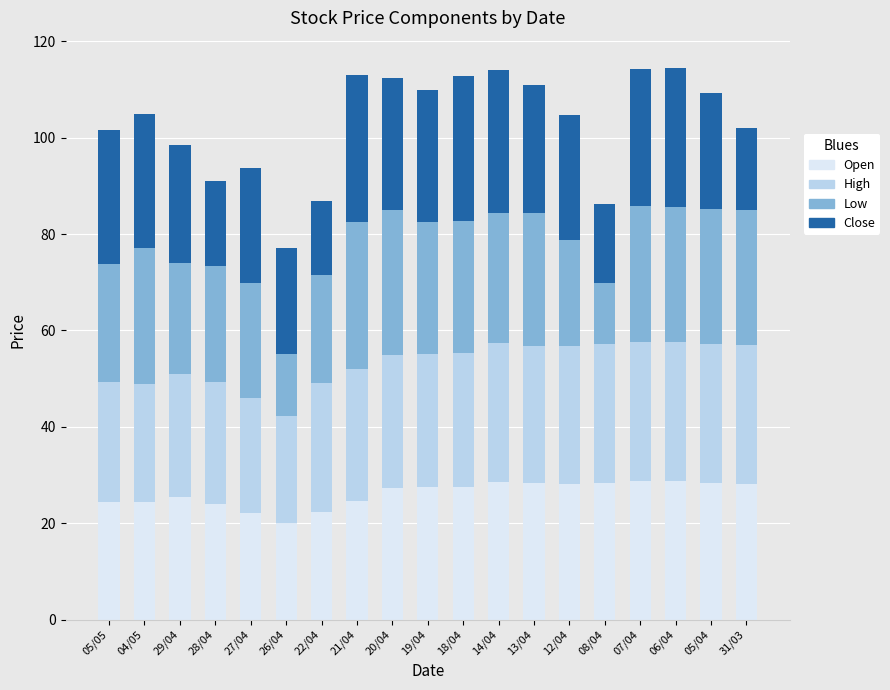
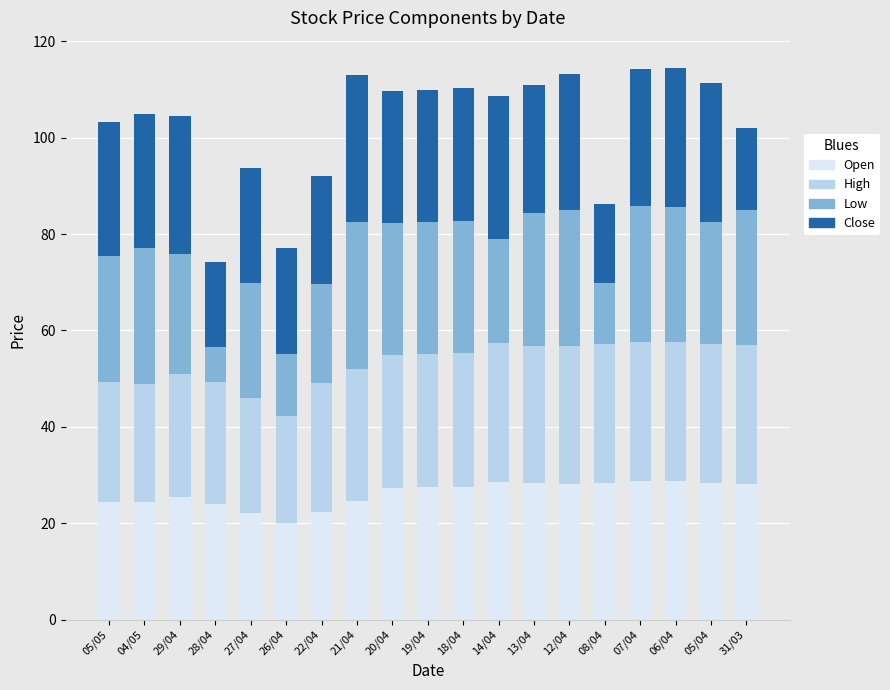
  {
    "Low": {
-     "05/05": 25,
+     "05/05": 26,
      "04/05": 28,
-     "29/04": 23,
-     "28/04": 24,
+     "29/04": 25,
+     "28/04": 7,
      "27/04": 24,
      "26/04": 13,
-     "22/04": 22,
+     "22/04": 21,
      "21/04": 30,
-     "20/04": 30,
+     "20/04": 27,
      "19/04": 27,
      "18/04": 28,
-     "14/04": 27,
+     "14/04": 22,
      "13/04": 28,
-     "12/04": 22,
+     "12/04": 28,
      "08/04": 13,
      "07/04": 28,
      "06/04": 28,
-     "05/04": 28,
+     "05/04": 25,
      "31/03": 28
    },
    "Close": {
      "05/05": 28,
      "04/05": 28,
-     "29/04": 24,
+     "29/04": 29,
      "28/04": 18,
      "27/04": 24,
      "26/04": 22,
-     "22/04": 15,
+     "22/04": 22,
      "21/04": 31,
      "20/04": 27,
      "19/04": 27,
-     "18/04": 30,
+     "18/04": 28,
      "14/04": 30,
      "13/04": 27,
-     "12/04": 26,
+     "12/04": 28,
      "08/04": 16,
      "07/04": 28,
      "06/04": 29,
-     "05/04": 24,
+     "05/04": 29,
      "31/03": 17
    }
  }
